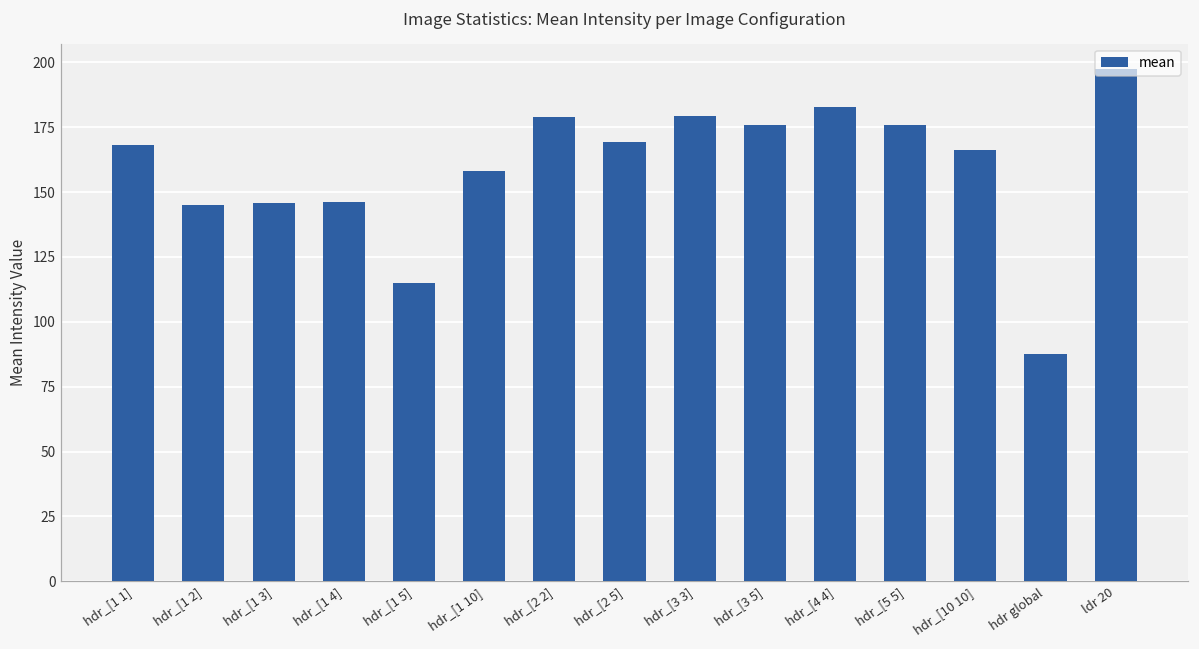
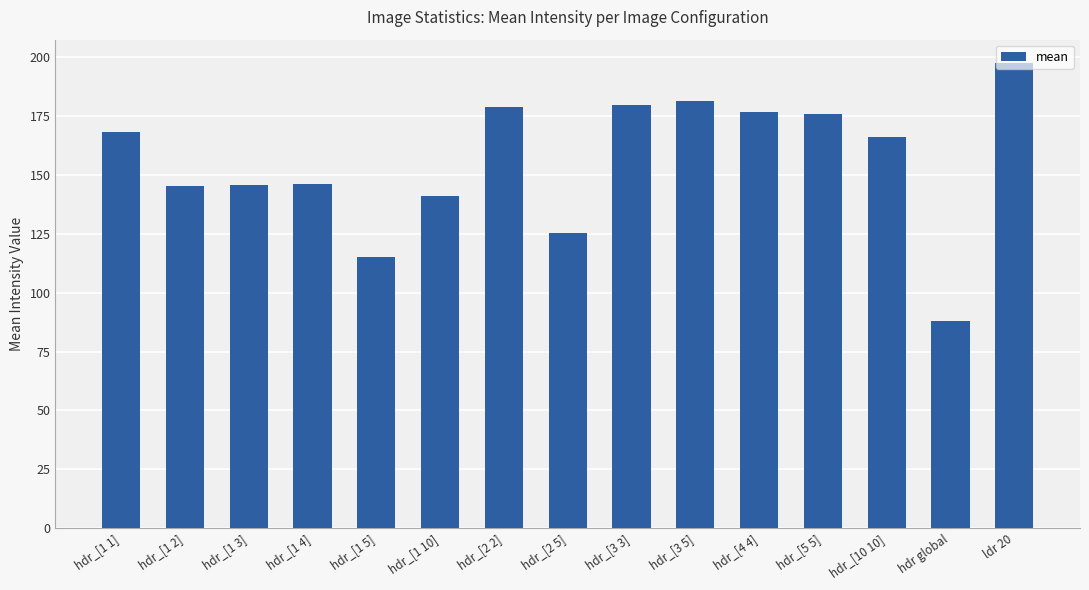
  {
    "hdr_[1 1]": 168,
    "hdr_[1 2]": 145,
    "hdr_[1 3]": 146,
    "hdr_[1 4]": 146,
    "hdr_[1 5]": 115,
-   "hdr_[1 10]": 158,
+   "hdr_[1 10]": 141,
    "hdr_[2 2]": 179,
-   "hdr_[2 5]": 169,
+   "hdr_[2 5]": 125,
    "hdr_[3 3]": 179,
-   "hdr_[3 5]": 176,
-   "hdr_[4 4]": 183,
+   "hdr_[3 5]": 181,
+   "hdr_[4 4]": 177,
    "hdr_[5 5]": 176,
    "hdr_[10 10]": 166,
    "hdr global": 88
  }
